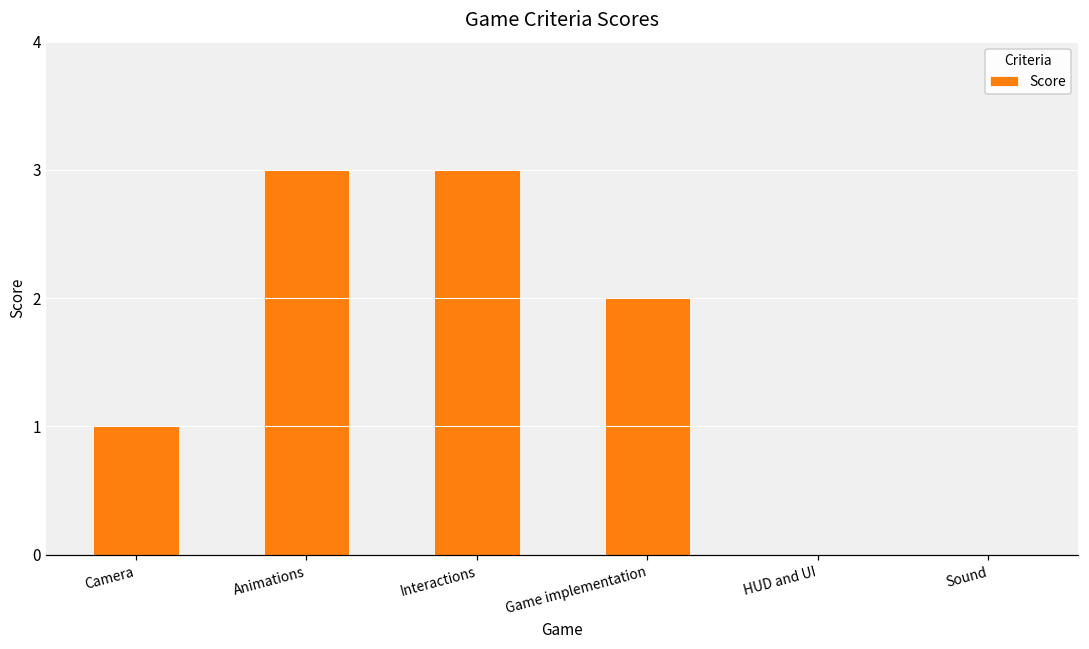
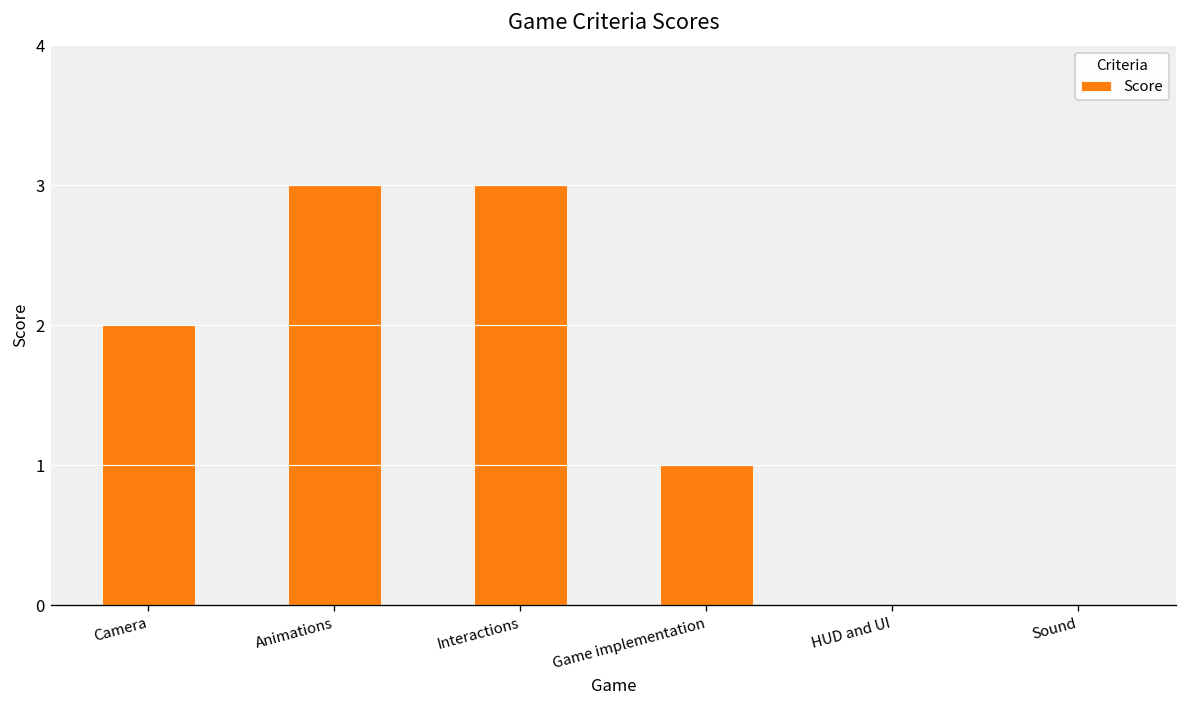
  {
-   "Camera": 1,
+   "Camera": 2,
    "Animations": 3,
    "Interactions": 3,
-   "Game implementation": 2,
+   "Game implementation": 1,
    "HUD and UI": 0,
    "Sound": 0
  }
